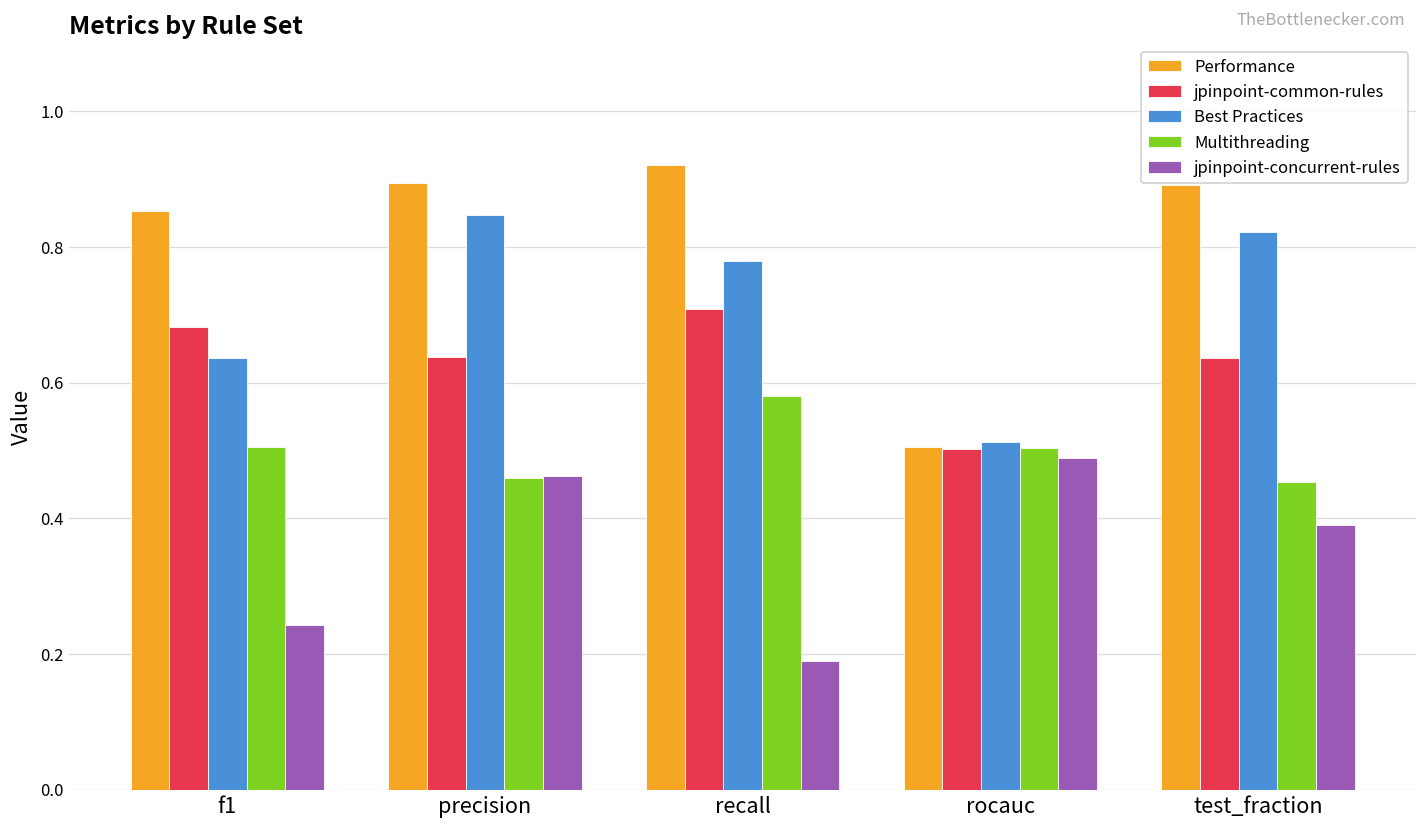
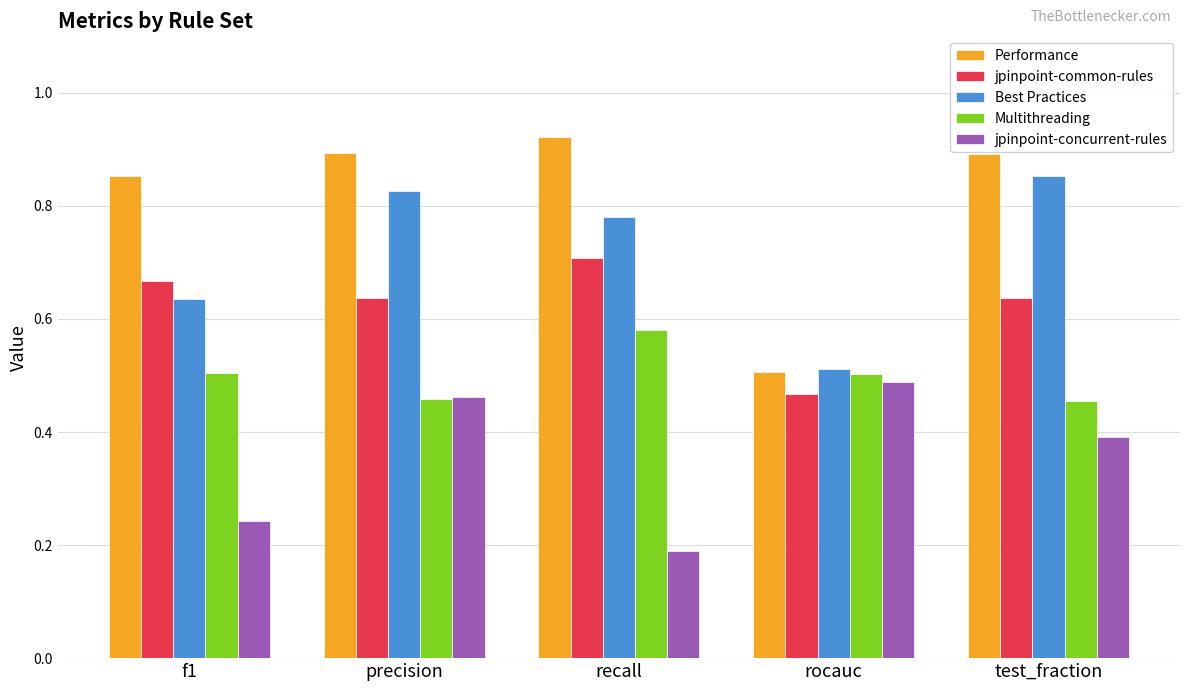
  {
    "Performance": {
      "f1": 0.85,
      "precision": 0.89,
      "recall": 0.92,
      "rocauc": 0.51,
      "test_fraction": 0.89
    },
    "jpinpoint-common-rules": {
-     "f1": 0.68,
+     "f1": 0.67,
      "precision": 0.64,
      "recall": 0.71,
-     "rocauc": 0.50,
+     "rocauc": 0.47,
      "test_fraction": 0.64
    },
    "Best Practices": {
      "f1": 0.64,
-     "precision": 0.85,
+     "precision": 0.83,
      "recall": 0.78,
      "rocauc": 0.51,
-     "test_fraction": 0.82
+     "test_fraction": 0.85
    },
    "Multithreading": {
      "f1": 0.50,
      "precision": 0.46,
      "recall": 0.58,
      "rocauc": 0.50,
      "test_fraction": 0.45
    },
    "jpinpoint-concurrent-rules": {
      "f1": 0.24,
      "precision": 0.46,
      "recall": 0.19,
      "rocauc": 0.49,
      "test_fraction": 0.39
    }
  }
